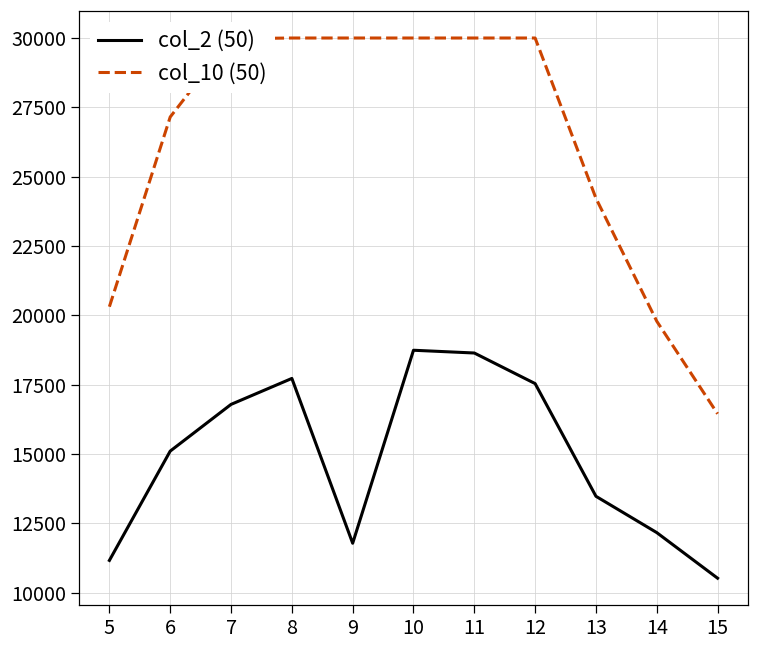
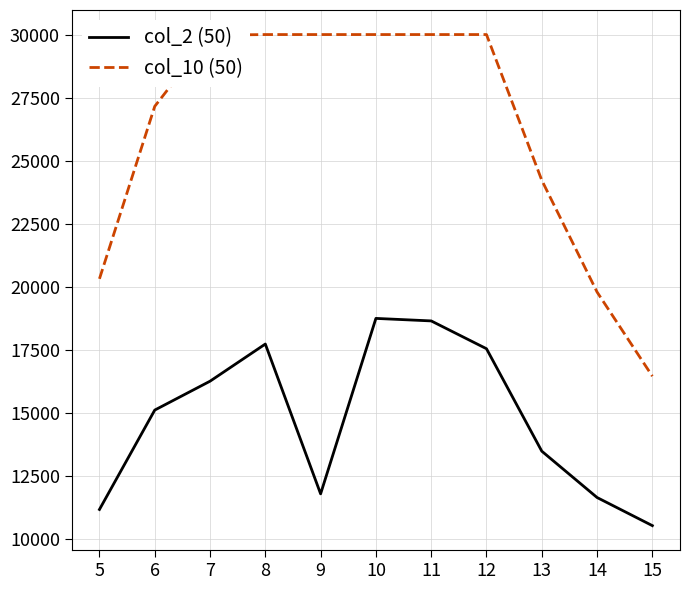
  {
    "col_2 (50)": {
      "5": 11200,
      "6": 15100,
-     "7": 16800,
+     "7": 16300,
      "8": 17700,
      "9": 11800,
      "10": 18700,
      "11": 18600,
      "12": 17500,
      "13": 13500,
-     "14": 12200,
+     "14": 11600,
      "15": 10500
    },
    "col_10 (50)": {
      "5": 20300,
      "6": 27200,
      "8": 30000,
      "9": 30000,
      "10": 30000,
      "11": 30000,
      "12": 30000,
      "13": 24200,
      "14": 19800,
      "15": 16500
    }
  }
